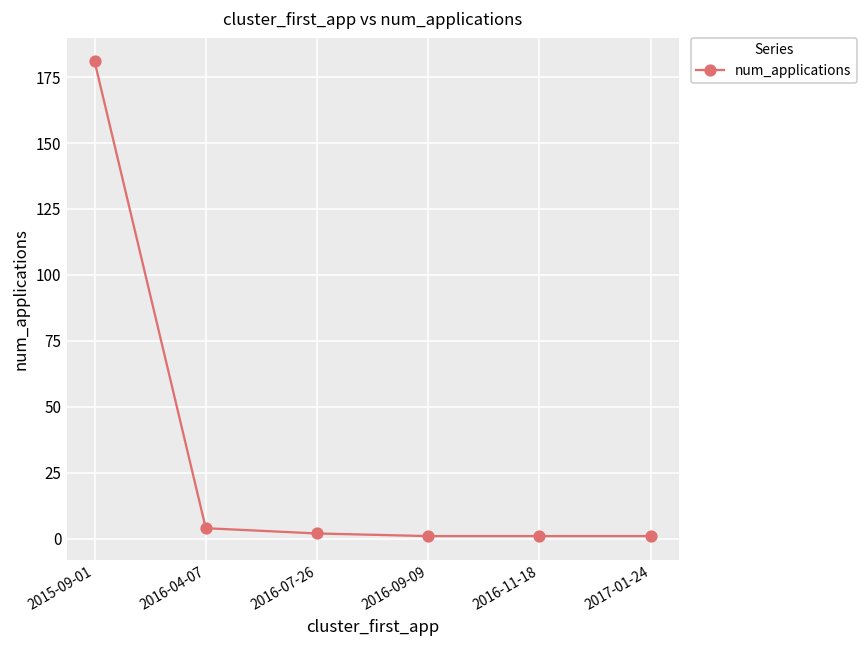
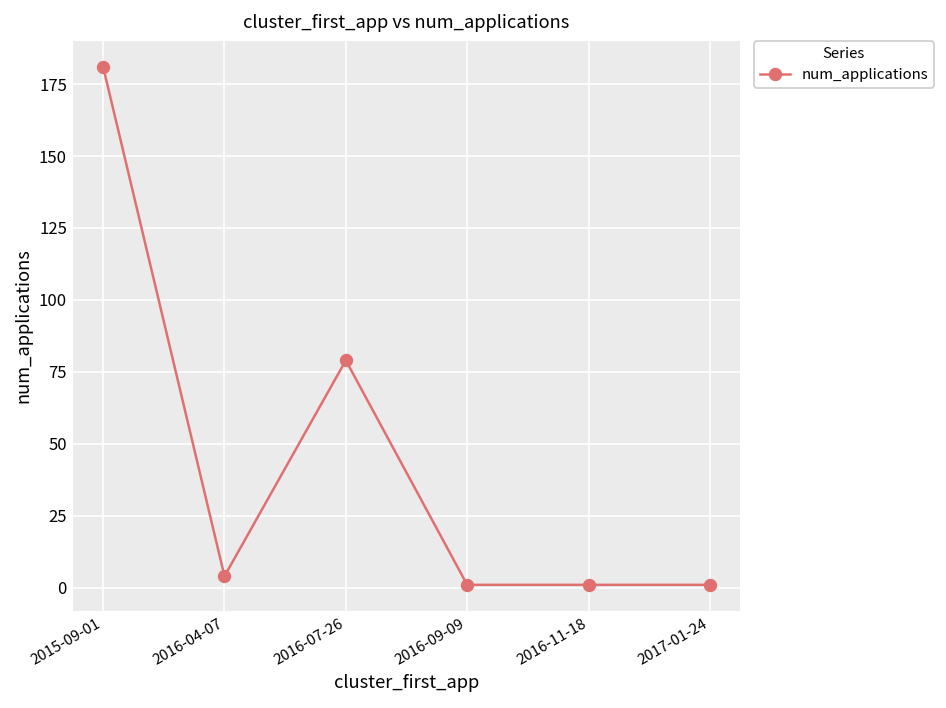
  {
    "2015-09-01": 181,
    "2016-04-07": 4,
-   "2016-07-26": 2,
+   "2016-07-26": 79,
    "2016-09-09": 1,
    "2016-11-18": 1,
    "2017-01-24": 1
  }
